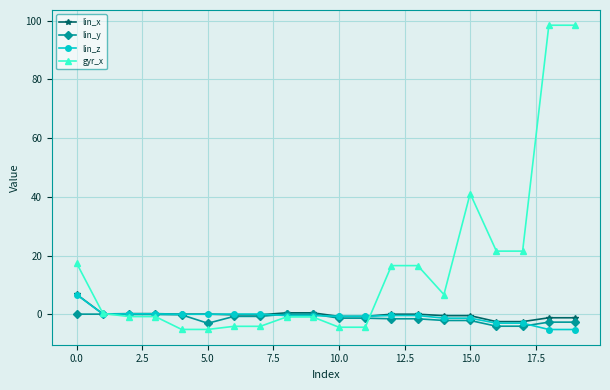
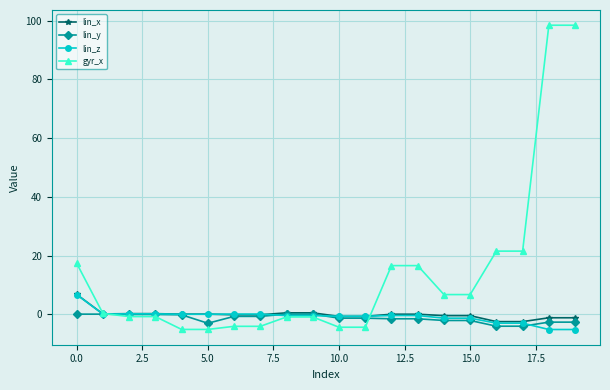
  {
    "lin_x": {
      "15.0": 0
    },
    "lin_y": {
      "0.0": 0,
      "5.0": -3
    },
    "gyr_x": {
      "0.0": 17,
      "5.0": -5,
      "10.0": -4,
-     "15.0": 41
+     "15.0": 7
    }
  }
